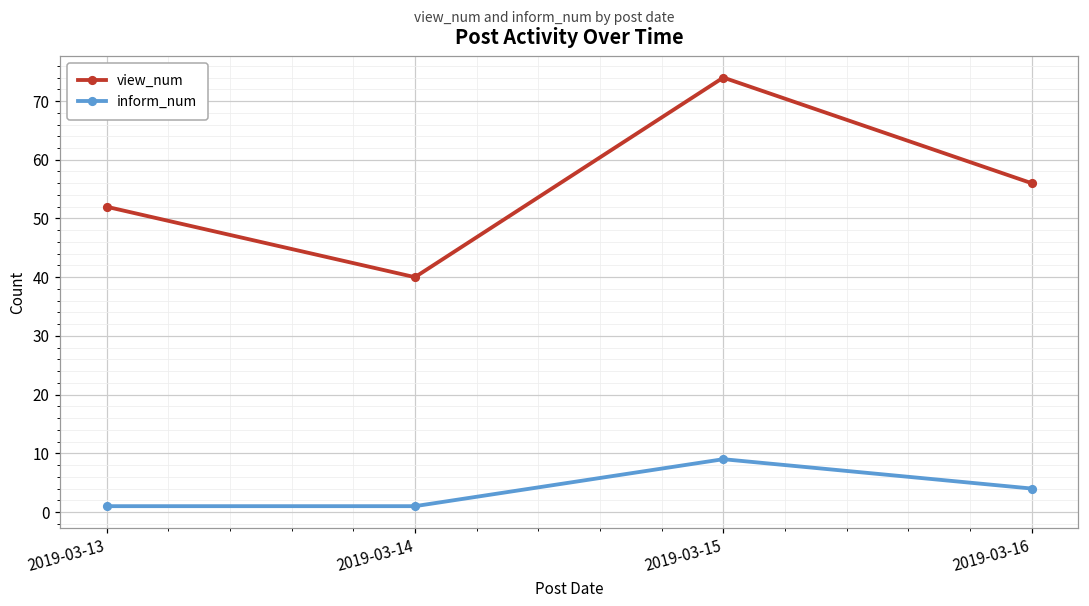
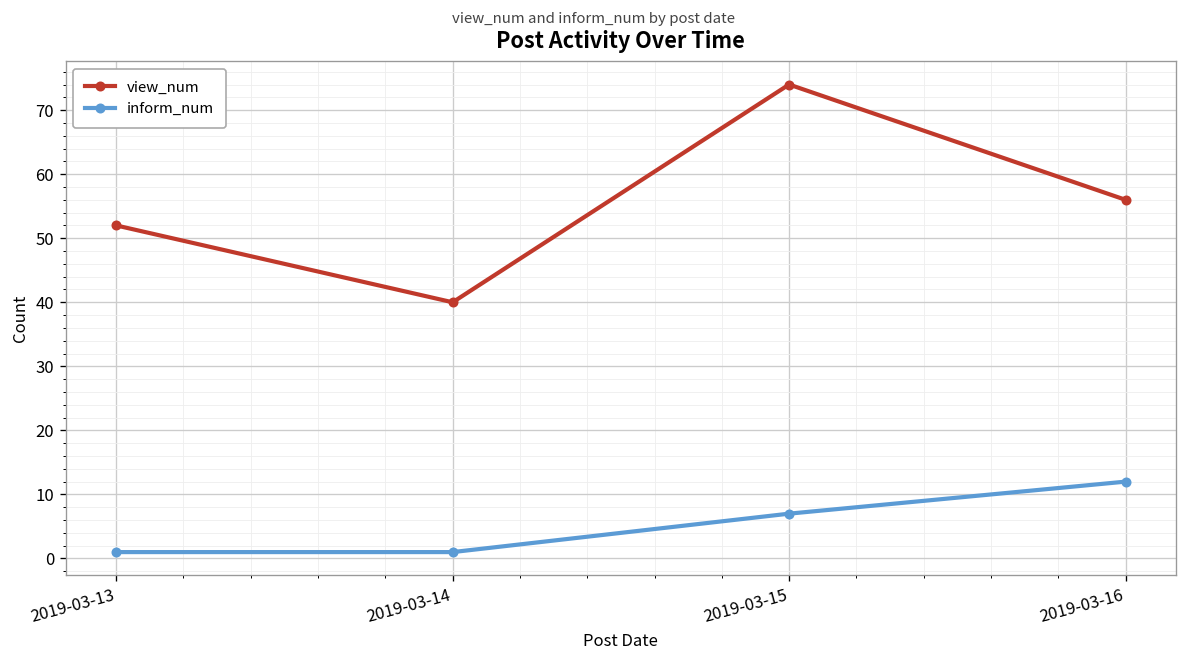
  {
    "view_num": {
      "2019-03-13": 52,
      "2019-03-14": 40,
      "2019-03-15": 74,
      "2019-03-16": 56
    },
    "inform_num": {
      "2019-03-13": 1,
      "2019-03-14": 1,
-     "2019-03-15": 9,
-     "2019-03-16": 4
+     "2019-03-15": 7,
+     "2019-03-16": 12
    }
  }
